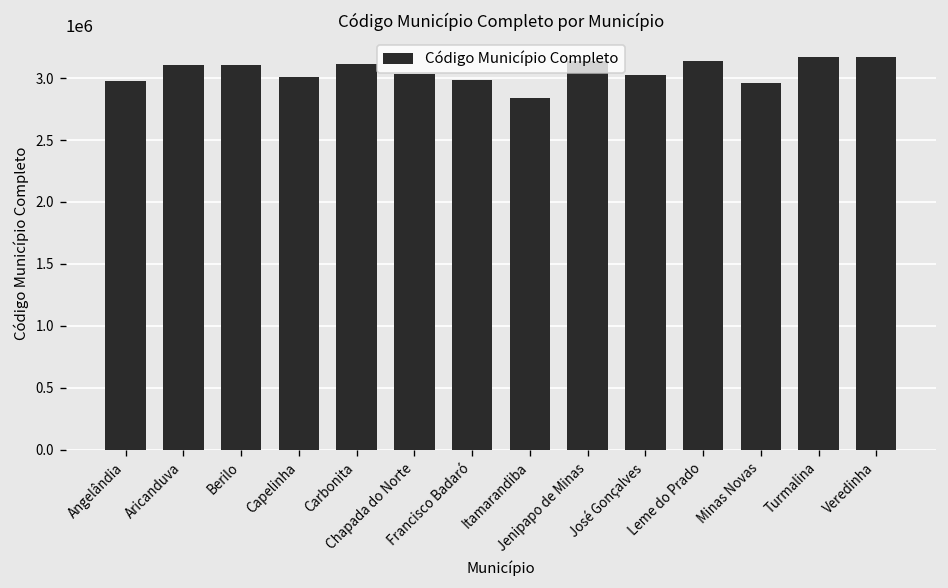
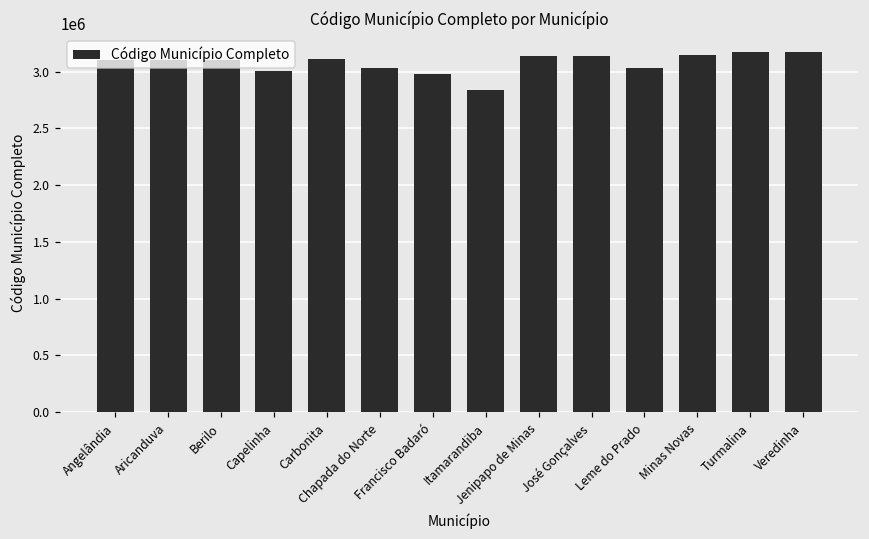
  {
-   "Angelândia": 2980000,
+   "Angelândia": 3100000,
    "Aricanduva": 3100000,
    "Berilo": 3110000,
    "Capelinha": 3010000,
    "Carbonita": 3110000,
    "Chapada do Norte": 3030000,
    "Francisco Badaró": 2980000,
    "Itamarandiba": 2840000,
-   "José Gonçalves": 3030000,
-   "Leme do Prado": 3140000,
-   "Minas Novas": 2960000,
+   "José Gonçalves": 3140000,
+   "Leme do Prado": 3030000,
+   "Minas Novas": 3140000,
    "Turmalina": 3170000,
    "Veredinha": 3170000
  }
